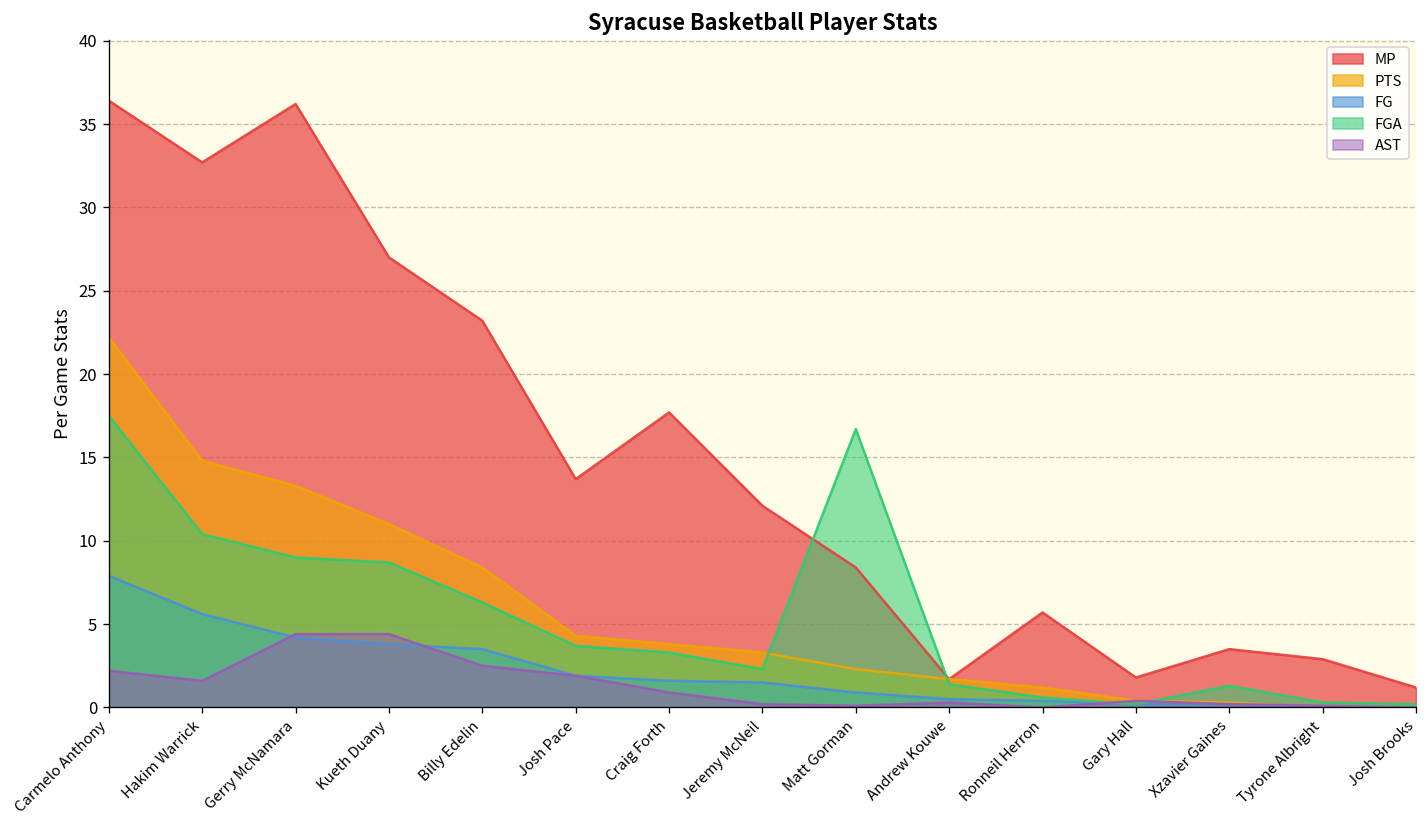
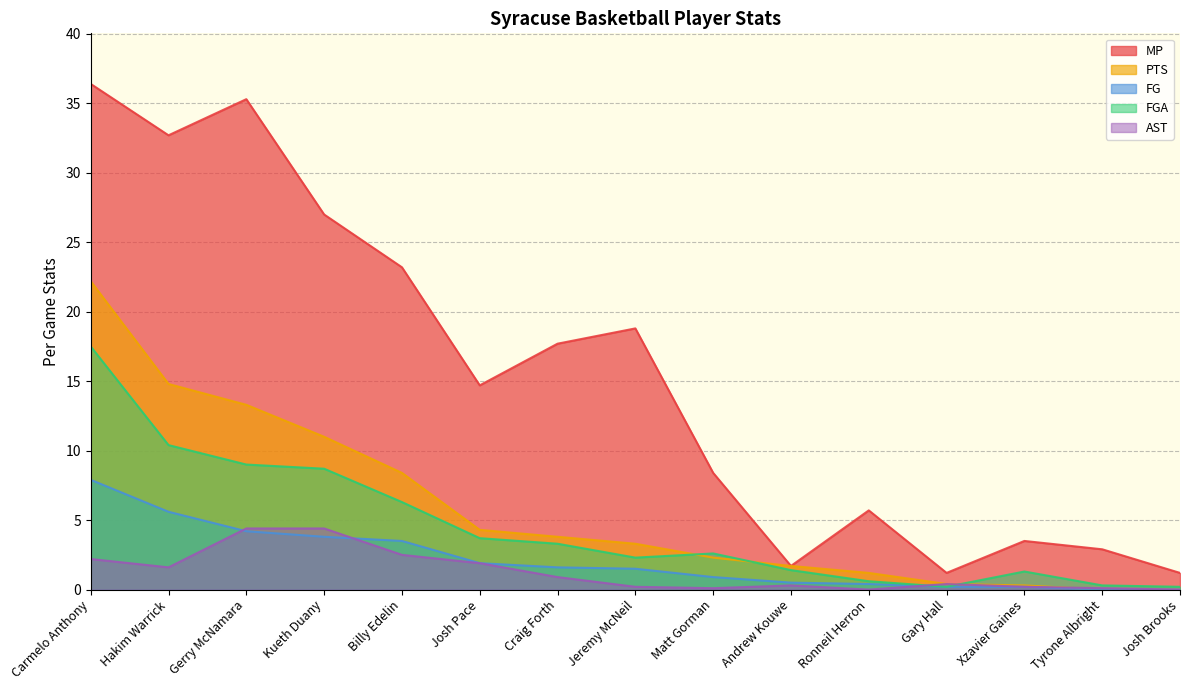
  {
    "MP": {
      "Carmelo Anthony": 36.4,
      "Hakim Warrick": 32.7,
-     "Gerry McNamara": 36.2,
+     "Gerry McNamara": 35.3,
      "Kueth Duany": 27.0,
      "Billy Edelin": 23.2,
-     "Josh Pace": 13.7,
+     "Josh Pace": 14.7,
      "Craig Forth": 17.7,
-     "Jeremy McNeil": 12.1,
+     "Jeremy McNeil": 18.8,
      "Matt Gorman": 8.4,
      "Ronneil Herron": 5.7,
-     "Gary Hall": 1.8,
+     "Gary Hall": 1.2,
      "Xzavier Gaines": 3.5,
      "Tyrone Albright": 2.9,
      "Josh Brooks": 1.2
    },
    "PTS": {
      "Carmelo Anthony": 22.2,
      "Hakim Warrick": 14.8,
      "Gerry McNamara": 13.3,
      "Kueth Duany": 11.0,
      "Billy Edelin": 8.4,
      "Josh Pace": 4.3,
      "Craig Forth": 3.8,
      "Jeremy McNeil": 3.3,
      "Matt Gorman": 2.3,
      "Ronneil Herron": 1.2
    },
    "FG": {
      "Carmelo Anthony": 7.9,
      "Hakim Warrick": 5.6,
      "Gerry McNamara": 4.2,
      "Kueth Duany": 3.8,
      "Billy Edelin": 3.5,
      "Craig Forth": 1.6,
      "Jeremy McNeil": 1.5,
      "Matt Gorman": 0.9,
      "Andrew Kouwe": 0.5,
      "Ronneil Herron": 0.4
    },
    "FGA": {
      "Carmelo Anthony": 17.5,
      "Hakim Warrick": 10.4,
      "Gerry McNamara": 9.0,
      "Kueth Duany": 8.7,
      "Billy Edelin": 6.3,
      "Josh Pace": 3.7,
      "Craig Forth": 3.3,
      "Jeremy McNeil": 2.3,
-     "Matt Gorman": 16.7,
+     "Matt Gorman": 2.6,
      "Andrew Kouwe": 1.4,
      "Ronneil Herron": 0.6,
      "Xzavier Gaines": 1.3,
      "Tyrone Albright": 0.3,
      "Josh Brooks": 0.2
    },
    "AST": {
      "Carmelo Anthony": 2.2,
      "Hakim Warrick": 1.6,
      "Gerry McNamara": 4.4,
      "Kueth Duany": 4.4,
      "Billy Edelin": 2.5,
      "Craig Forth": 0.9,
      "Jeremy McNeil": 0.2,
      "Matt Gorman": 0.1,
      "Andrew Kouwe": 0.3,
      "Ronneil Herron": 0.0
    }
  }
